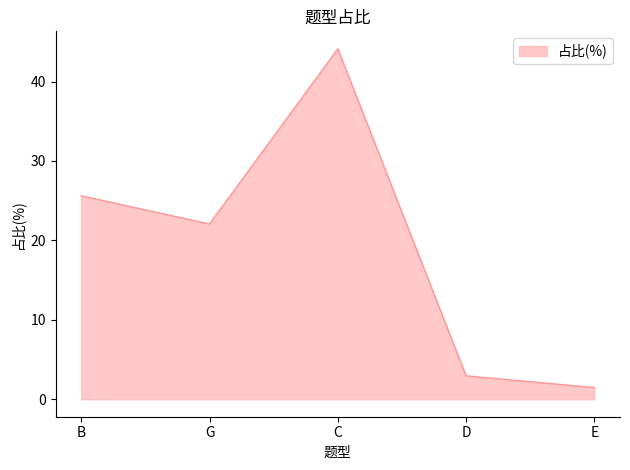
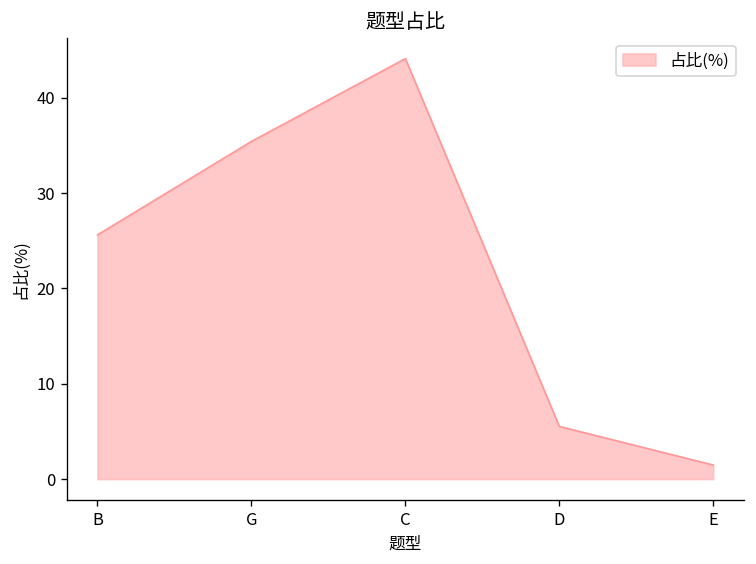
  {
    "B": 26,
-   "G": 22,
+   "G": 35,
    "C": 44,
-   "D": 3,
+   "D": 6,
    "E": 1
  }
